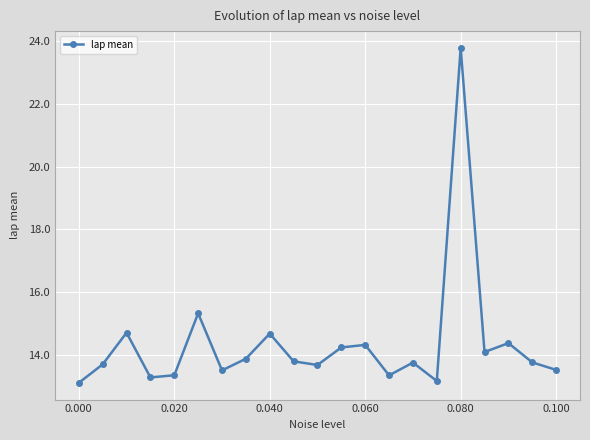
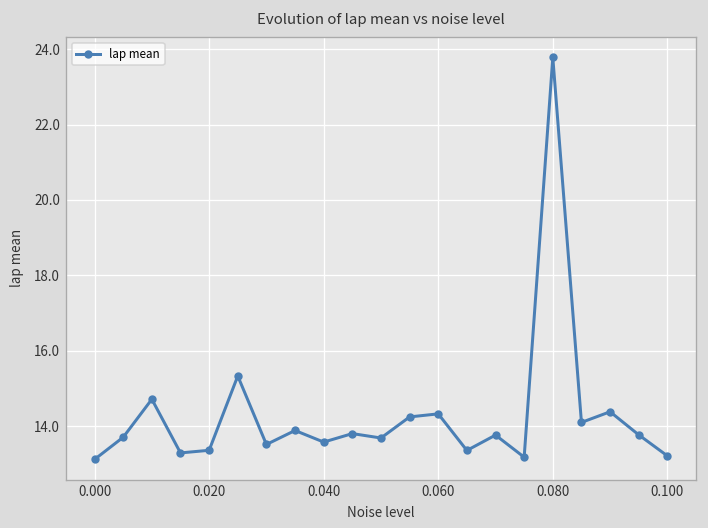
  {
    "0.000": 13.1,
    "0.020": 13.4,
-   "0.040": 14.7,
+   "0.040": 13.6,
    "0.060": 14.3,
    "0.080": 23.8,
-   "0.100": 13.5
+   "0.100": 13.2
  }
